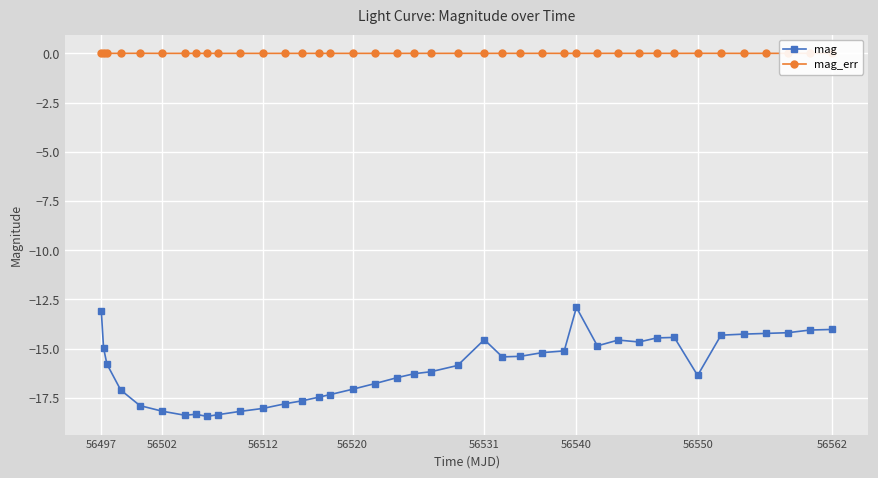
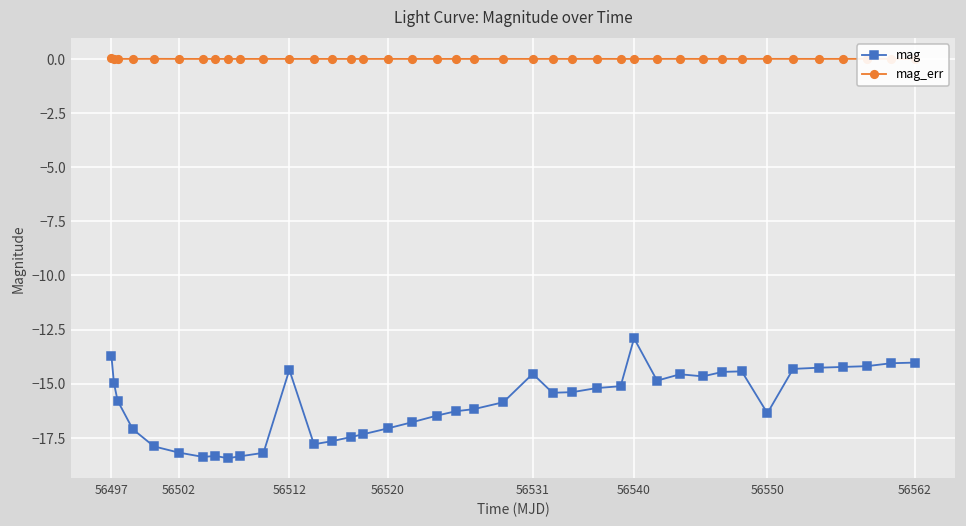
  {
    "mag": {
-     "56497": -13.1,
+     "56497": -13.7,
      "56502": -18.2,
-     "56512": -18.0,
+     "56512": -14.4,
      "56520": -17.1,
      "56531": -14.5,
      "56540": -12.9,
      "56550": -16.4,
      "56562": -14.0
    },
    "mag_err": {
      "56497": 0.0,
      "56502": 0.0,
      "56512": 0.0,
      "56520": 0.0,
      "56531": 0.0,
      "56540": 0.0,
      "56550": 0.0
    }
  }
